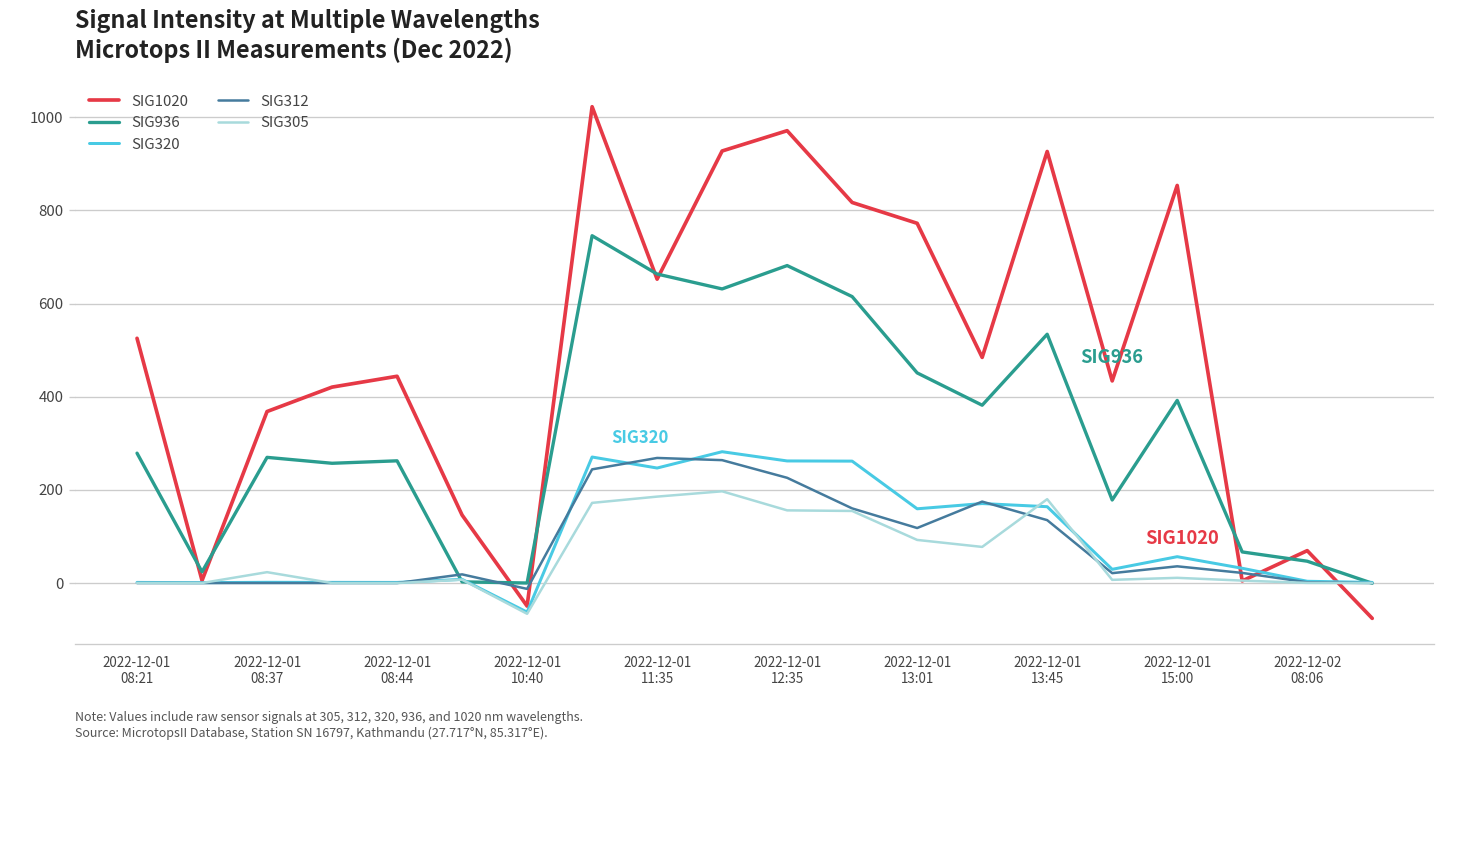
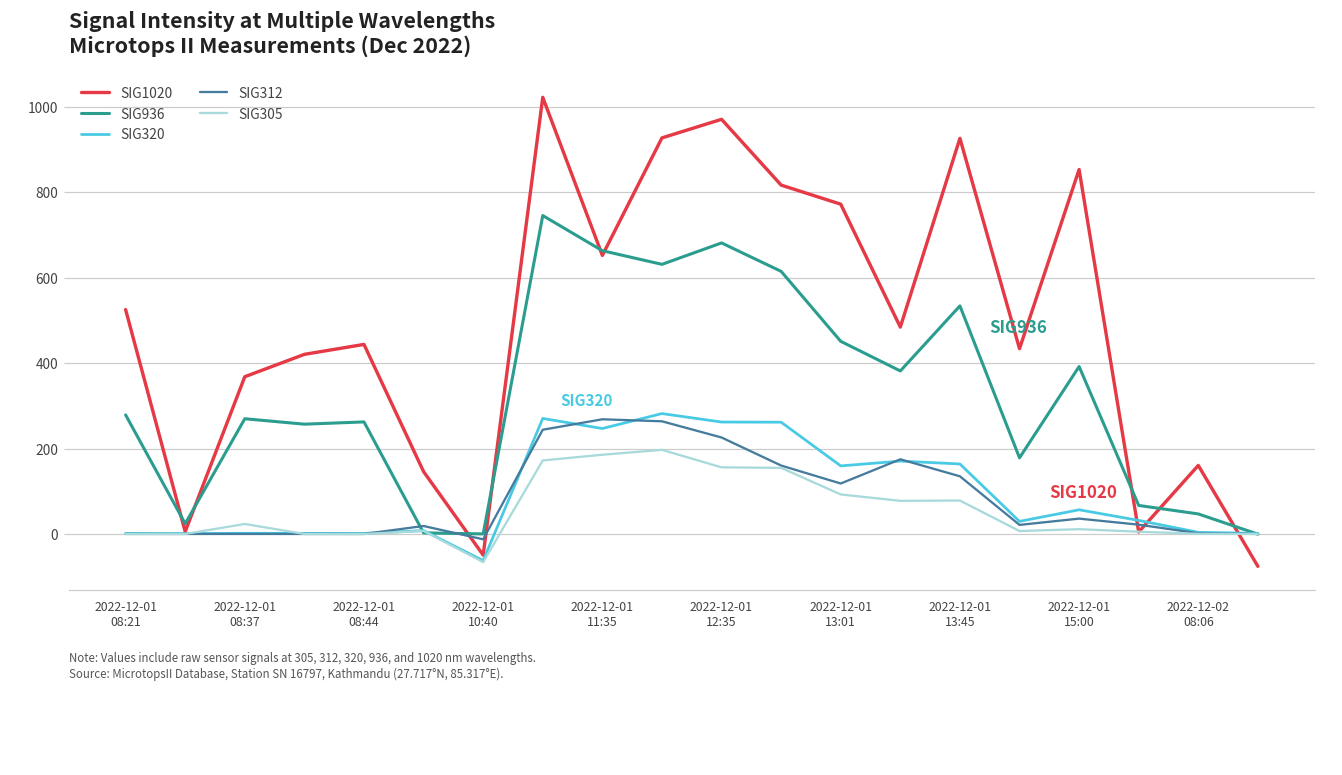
  {
    "SIG1020": {
      "2022-12-01 08:21": 530,
      "2022-12-01 08:37": 370,
      "2022-12-01 08:44": 440,
      "2022-12-01 10:40": -50,
      "2022-12-01 11:35": 650,
      "2022-12-01 12:35": 970,
      "2022-12-01 13:01": 770,
      "2022-12-01 13:45": 930,
      "2022-12-01 15:00": 850,
-     "2022-12-02 08:06": 70
+     "2022-12-02 08:06": 160
    },
    "SIG320": {
      "2022-12-01 11:35": 250,
      "2022-12-01 12:35": 260,
      "2022-12-01 13:01": 160,
      "2022-12-01 13:45": 160,
      "2022-12-01 15:00": 60
    },
    "SIG305": {
      "2022-12-01 08:37": 20,
      "2022-12-01 11:35": 190,
      "2022-12-01 12:35": 160,
      "2022-12-01 13:01": 90,
-     "2022-12-01 13:45": 180,
+     "2022-12-01 13:45": 80,
      "2022-12-01 15:00": 10
    }
  }
